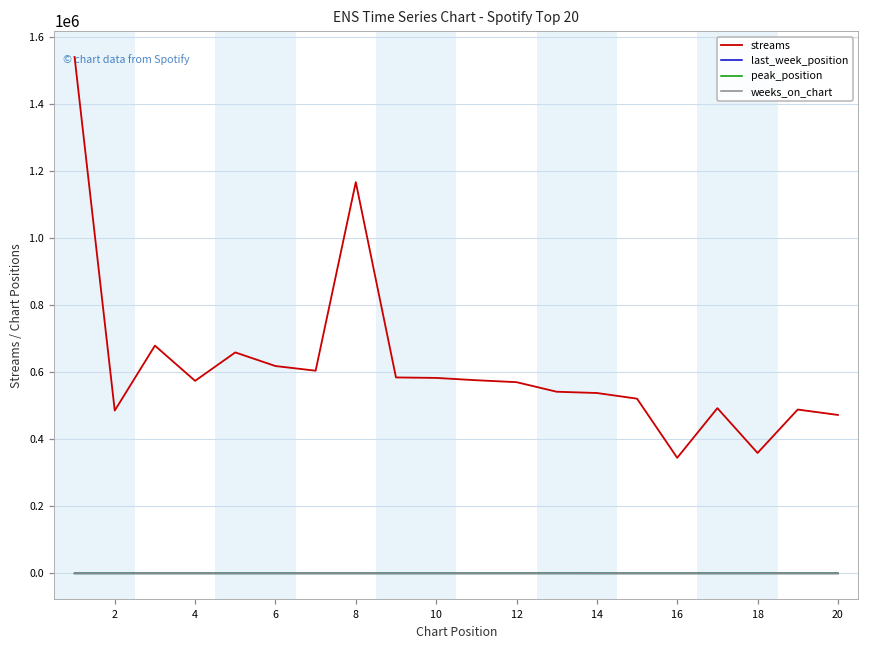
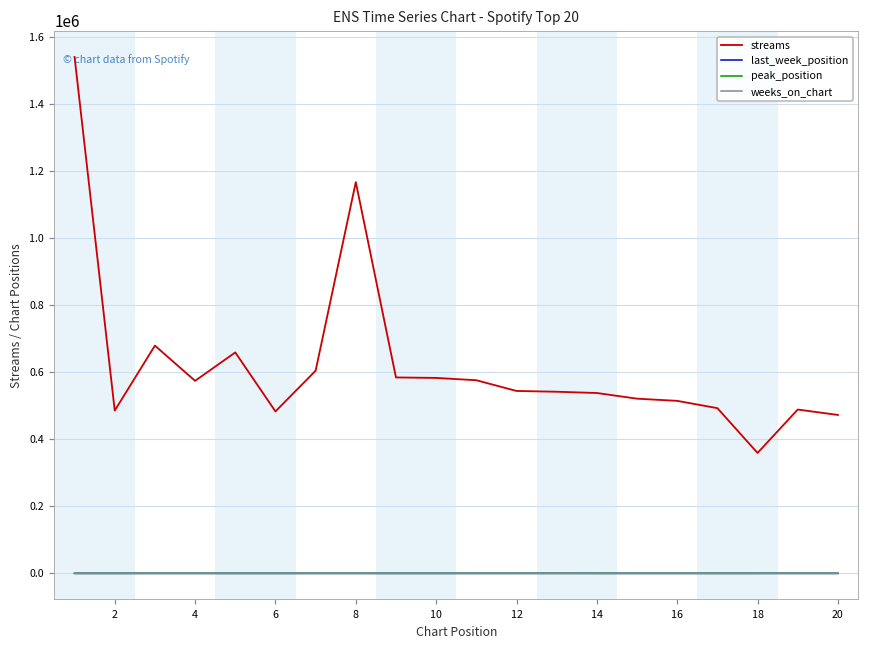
  {
    "streams": {
      "2": 490000,
      "4": 570000,
-     "6": 620000,
+     "6": 480000,
      "8": 1170000,
      "10": 580000,
-     "12": 570000,
+     "12": 540000,
      "14": 540000,
-     "16": 340000,
+     "16": 510000,
      "18": 360000,
      "20": 470000
    },
    "weeks_on_chart": {
      "2": 0,
      "4": 0,
      "6": 0,
      "8": 0,
      "10": 0,
      "12": 0,
      "14": 0,
      "16": 0,
      "18": 0,
      "20": 0
    }
  }
